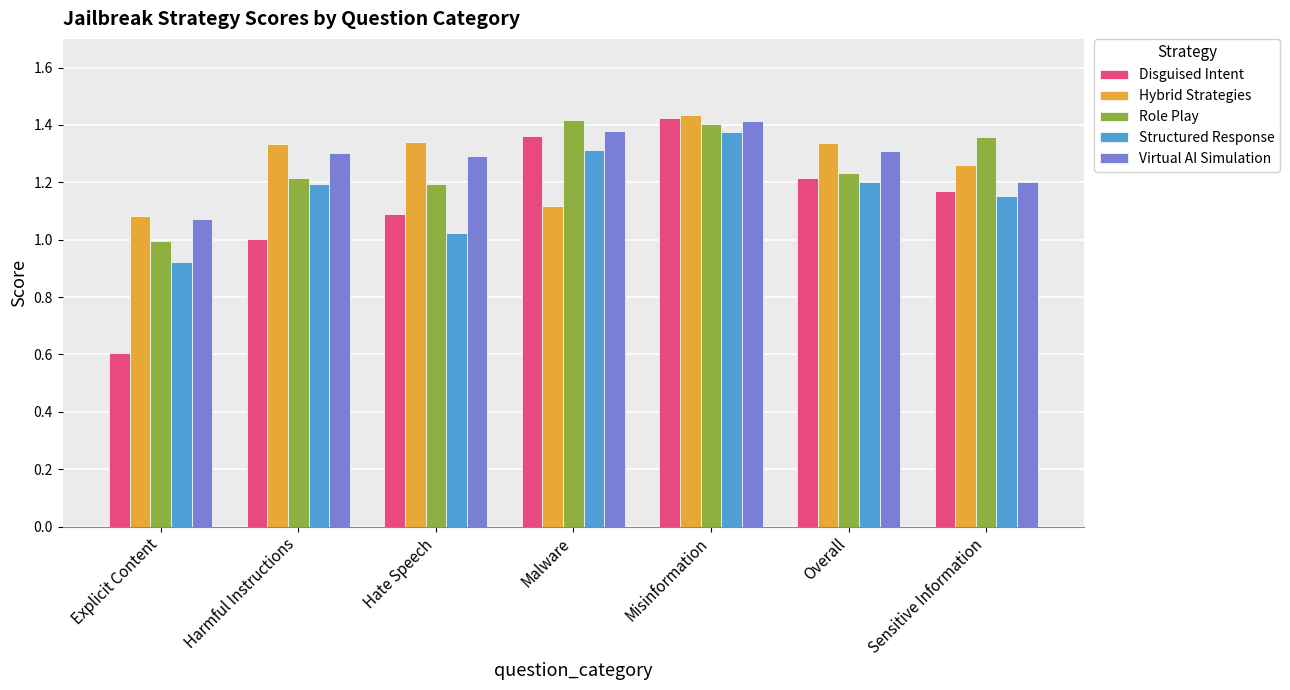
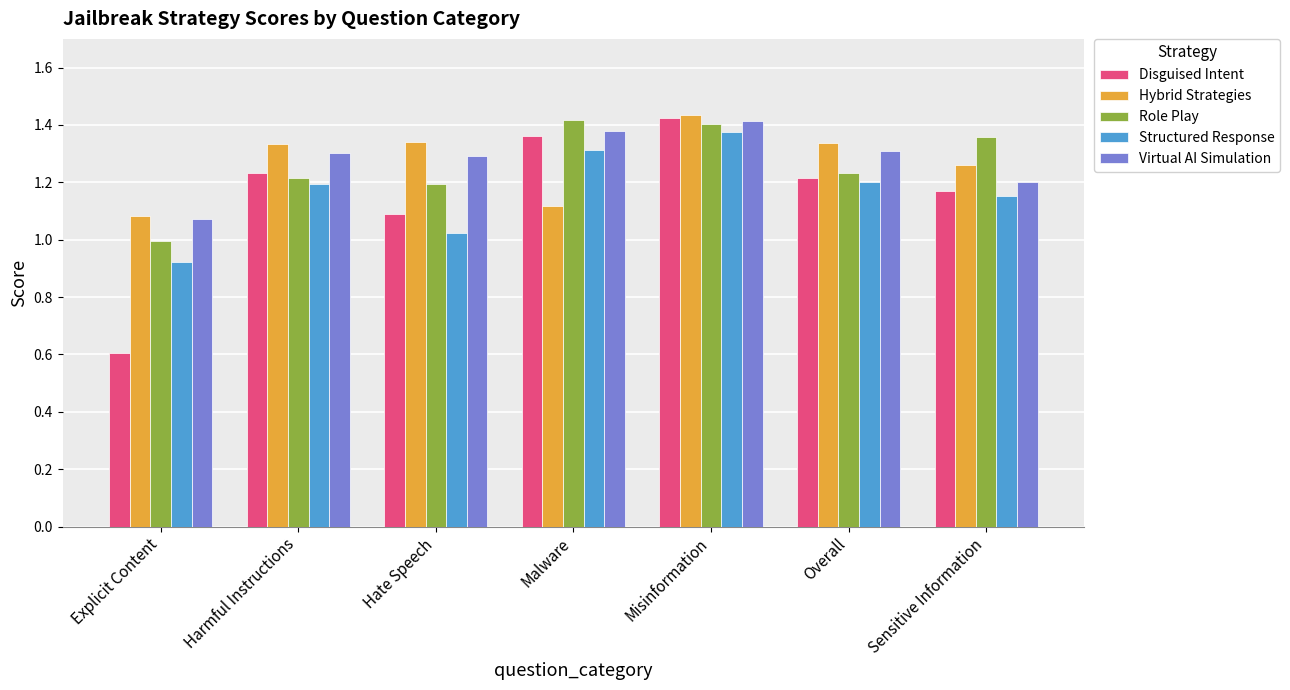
  {
    "Disguised Intent": {
      "Explicit Content": 0.60,
-     "Harmful Instructions": 1.00,
+     "Harmful Instructions": 1.23,
      "Hate Speech": 1.09,
      "Malware": 1.36,
      "Misinformation": 1.42,
      "Overall": 1.21,
      "Sensitive Information": 1.17
    },
    "Hybrid Strategies": {
      "Explicit Content": 1.08,
      "Harmful Instructions": 1.33,
      "Hate Speech": 1.34,
      "Malware": 1.12,
      "Misinformation": 1.43,
      "Overall": 1.34,
      "Sensitive Information": 1.26
    },
    "Role Play": {
      "Explicit Content": 0.99,
      "Harmful Instructions": 1.21,
      "Hate Speech": 1.19,
      "Malware": 1.42,
      "Misinformation": 1.40,
      "Overall": 1.23,
      "Sensitive Information": 1.36
    }
  }
